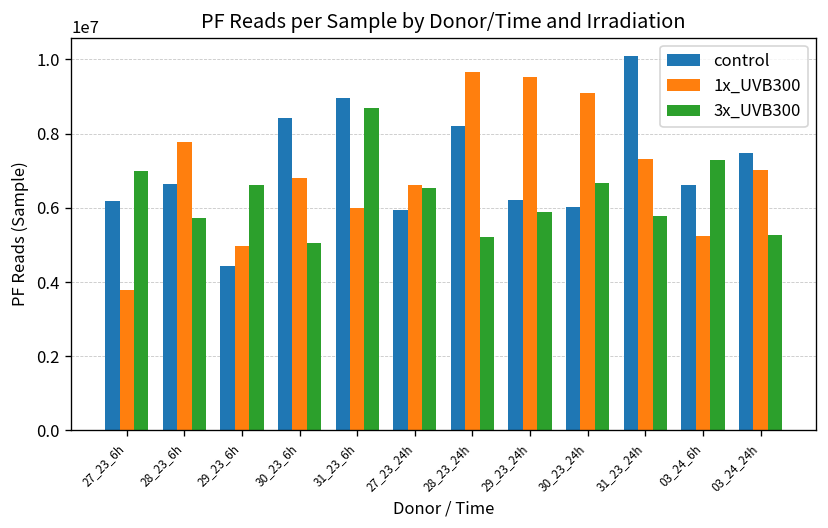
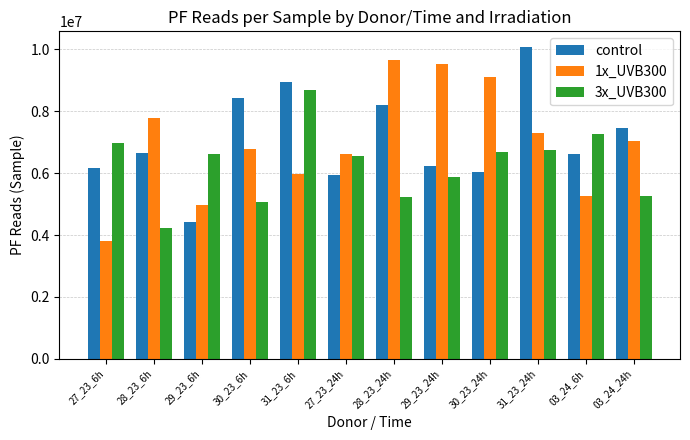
  {
    "control": {
      "27_23_6h": 6200000,
      "28_23_6h": 6700000,
      "29_23_6h": 4400000,
      "30_23_6h": 8400000,
      "31_23_6h": 9000000,
      "27_23_24h": 5900000,
      "28_23_24h": 8200000,
      "29_23_24h": 6200000,
      "30_23_24h": 6000000,
      "31_23_24h": 10100000,
      "03_24_6h": 6600000,
      "03_24_24h": 7500000
    },
    "1x_UVB300": {
      "27_23_6h": 3800000,
      "28_23_6h": 7800000,
      "29_23_6h": 5000000,
      "30_23_6h": 6800000,
      "31_23_6h": 6000000,
      "27_23_24h": 6600000,
      "28_23_24h": 9700000,
      "29_23_24h": 9500000,
      "30_23_24h": 9100000,
      "31_23_24h": 7300000,
      "03_24_6h": 5300000,
      "03_24_24h": 7000000
    },
    "3x_UVB300": {
      "27_23_6h": 7000000,
-     "28_23_6h": 5700000,
+     "28_23_6h": 4200000,
      "29_23_6h": 6600000,
      "30_23_6h": 5100000,
      "31_23_6h": 8700000,
      "27_23_24h": 6500000,
      "28_23_24h": 5200000,
      "29_23_24h": 5900000,
      "30_23_24h": 6700000,
-     "31_23_24h": 5800000,
+     "31_23_24h": 6700000,
      "03_24_6h": 7300000,
      "03_24_24h": 5300000
    }
  }
